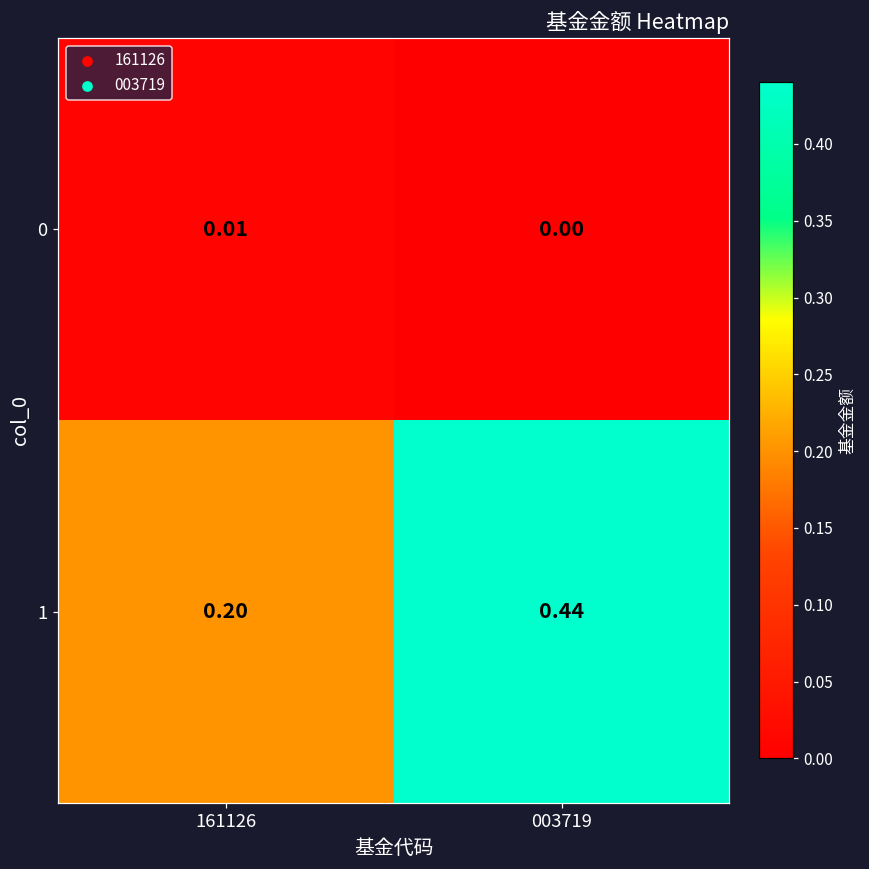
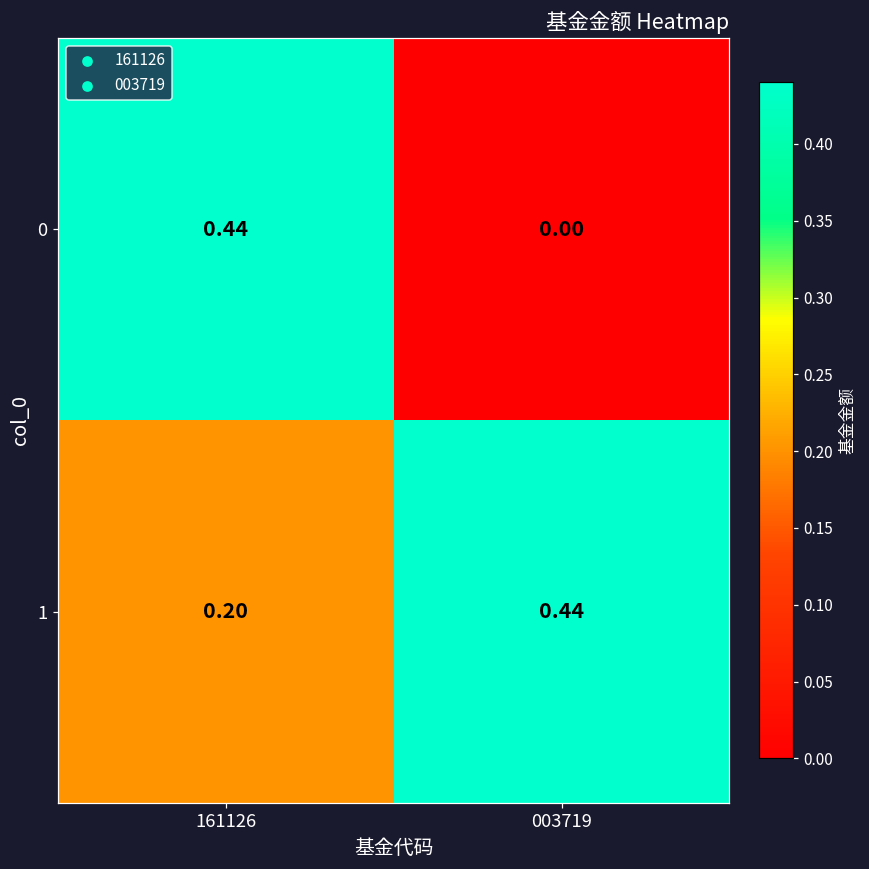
  {
    "0": {
-     "161126": 0.01,
+     "161126": 0.44,
      "003719": 0.00
    },
    "1": {
      "161126": 0.20,
      "003719": 0.44
    }
  }
